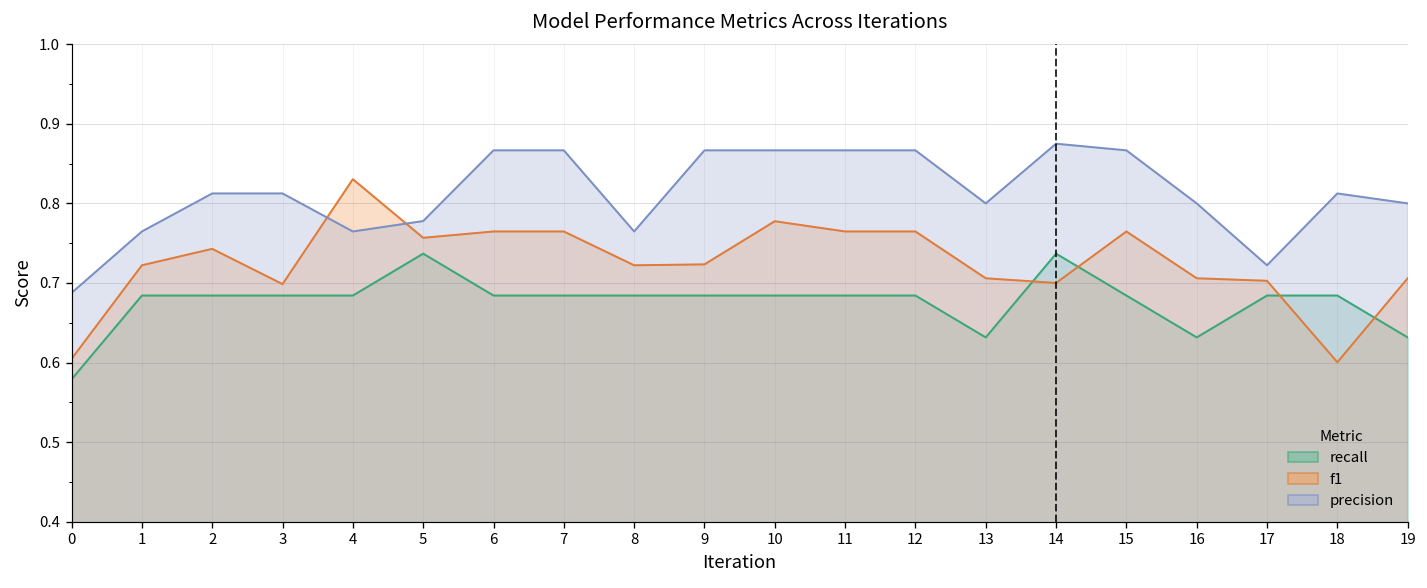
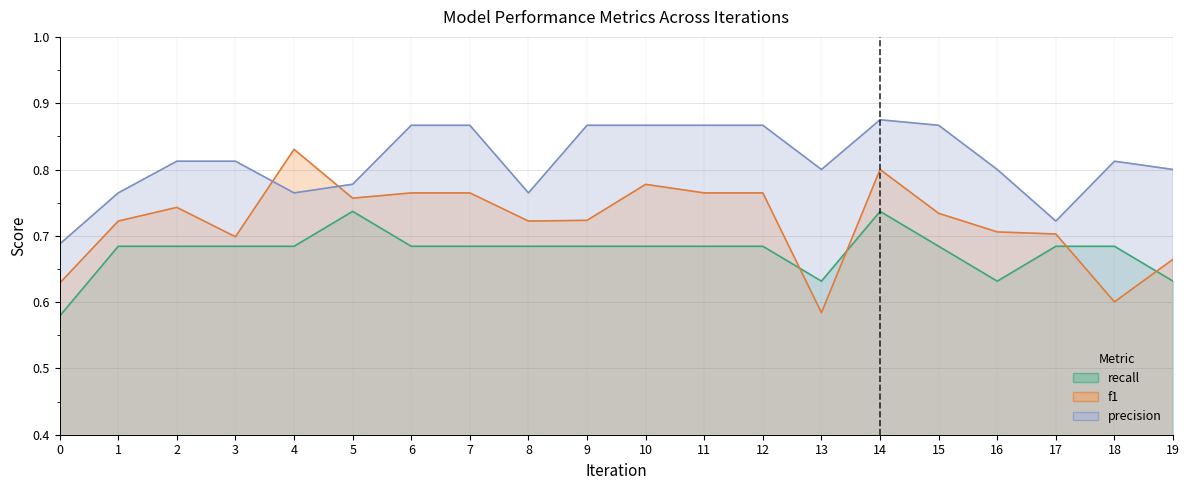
  {
    "f1": {
-     "0": 0.60,
+     "0": 0.63,
      "1": 0.72,
      "2": 0.74,
      "3": 0.70,
      "4": 0.83,
      "5": 0.76,
      "6": 0.76,
      "7": 0.76,
      "8": 0.72,
      "9": 0.72,
      "10": 0.78,
      "11": 0.76,
      "12": 0.76,
-     "13": 0.71,
-     "14": 0.7,
-     "15": 0.76,
+     "13": 0.58,
+     "14": 0.8,
+     "15": 0.73,
      "16": 0.71,
      "17": 0.70,
      "18": 0.60,
-     "19": 0.71
+     "19": 0.66
    }
  }
